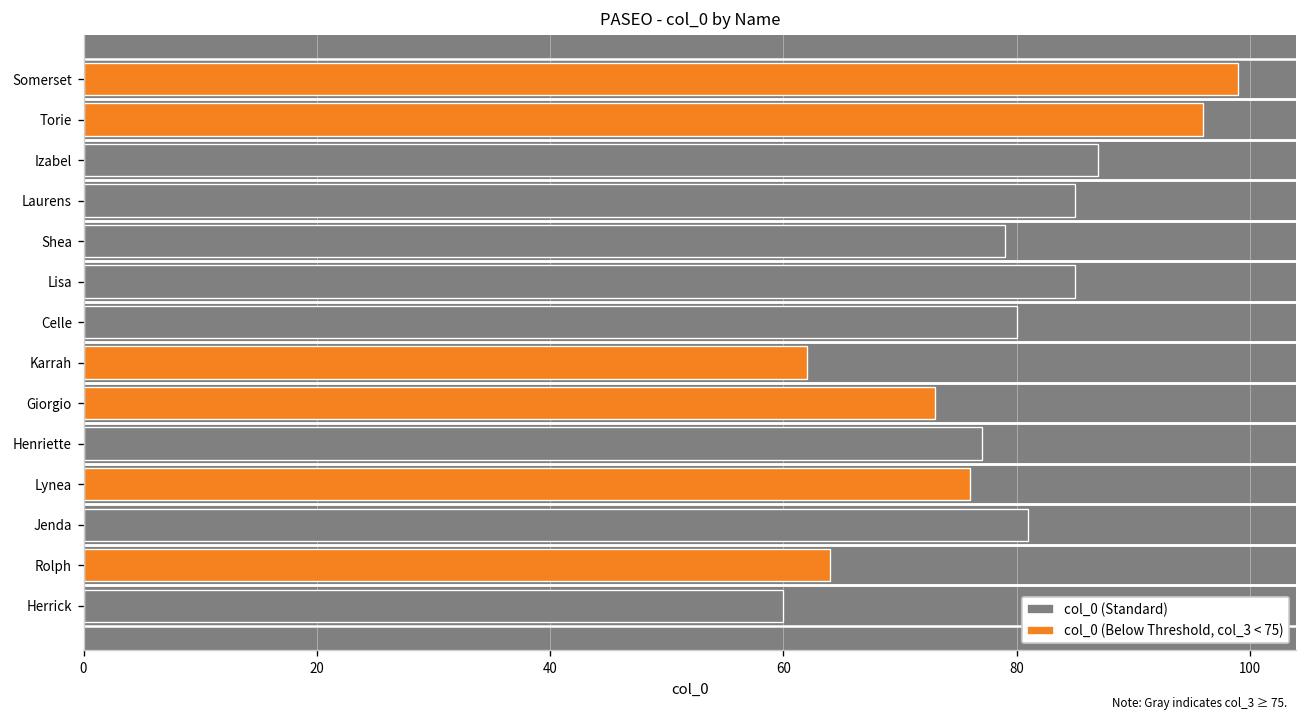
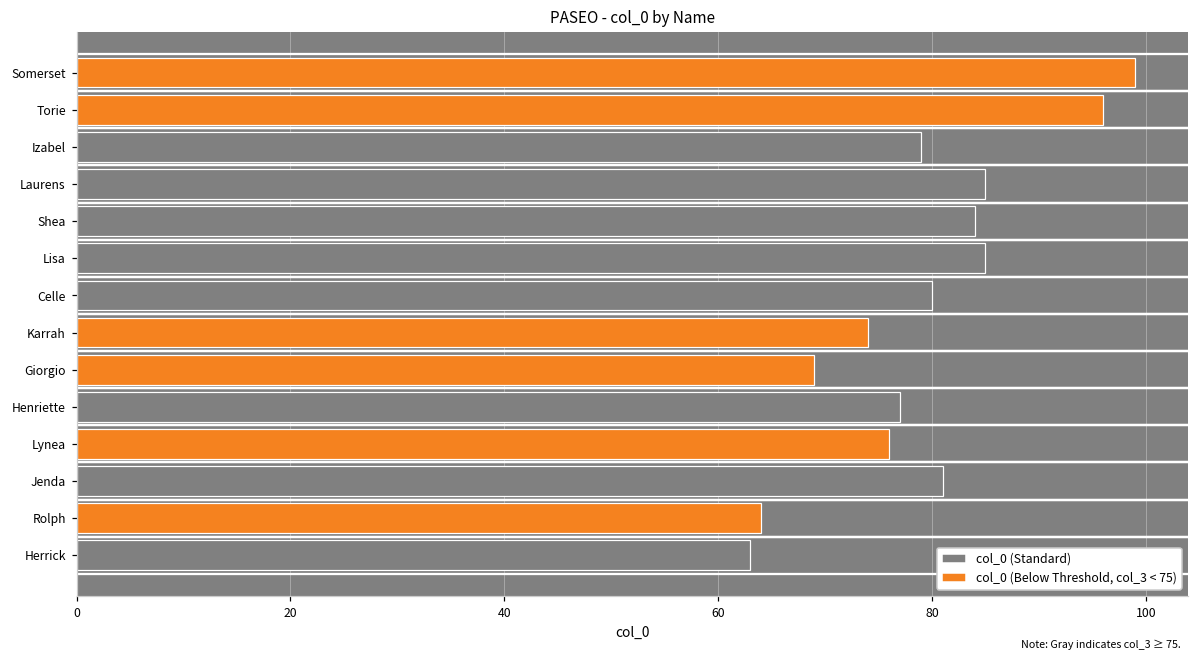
  {
    "Somerset": 99,
    "Torie": 96,
-   "Izabel": 87,
+   "Izabel": 79,
    "Laurens": 85,
-   "Shea": 79,
+   "Shea": 84,
    "Lisa": 85,
    "Celle": 80,
-   "Karrah": 62,
-   "Giorgio": 73,
+   "Karrah": 74,
+   "Giorgio": 69,
    "Henriette": 77,
    "Lynea": 76,
    "Jenda": 81,
    "Rolph": 64,
-   "Herrick": 60
+   "Herrick": 63
  }
